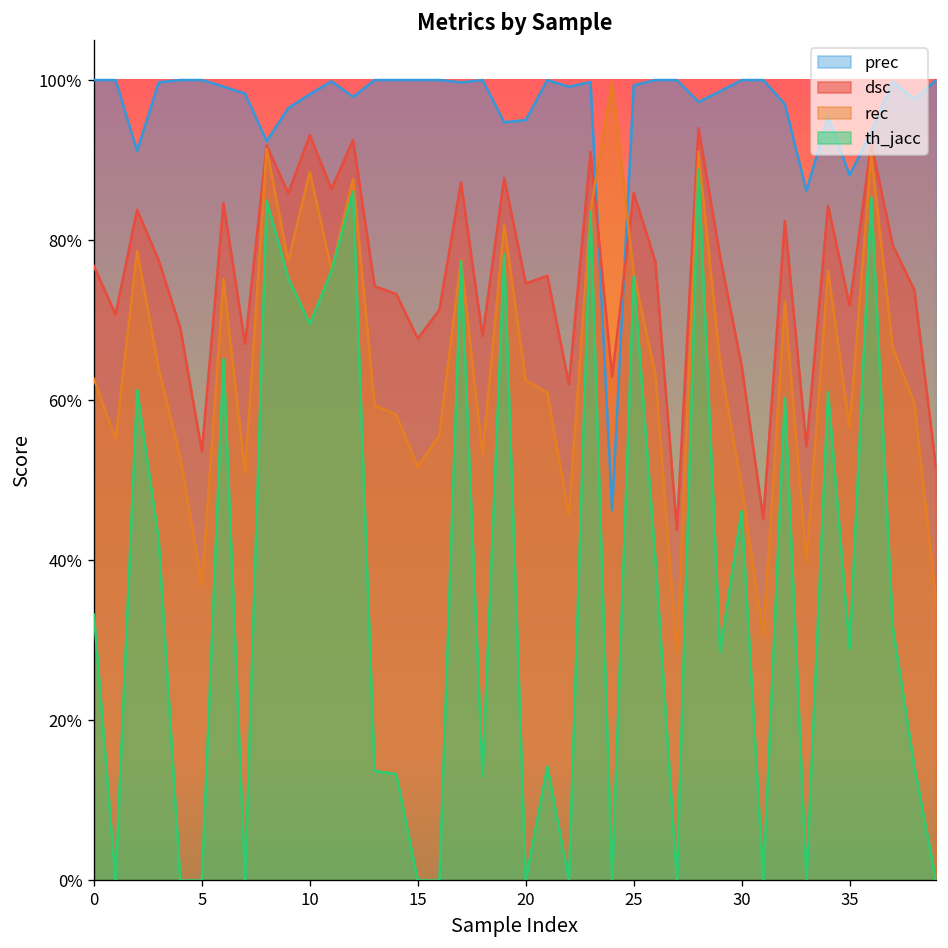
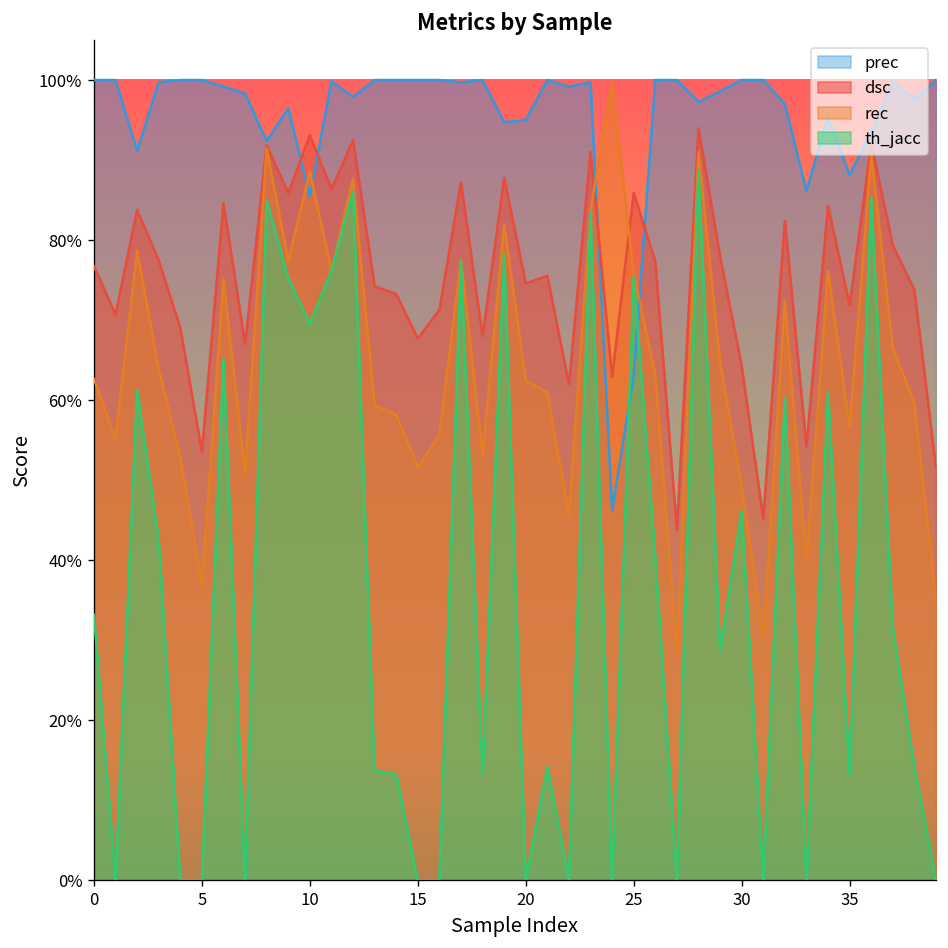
  {
    "prec": {
      "0": "100%",
      "5": "100%",
-     "10": "98%",
+     "10": "85%",
      "15": "100%",
      "20": "95%",
-     "25": "99%",
+     "25": "63%",
      "30": "100%",
      "35": "88%"
    },
    "th_jacc": {
      "0": "33%",
      "5": "0%",
      "10": "70%",
      "15": "0%",
      "20": "0%",
      "25": "75%",
      "30": "46%",
-     "35": "29%"
+     "35": "13%"
    }
  }
